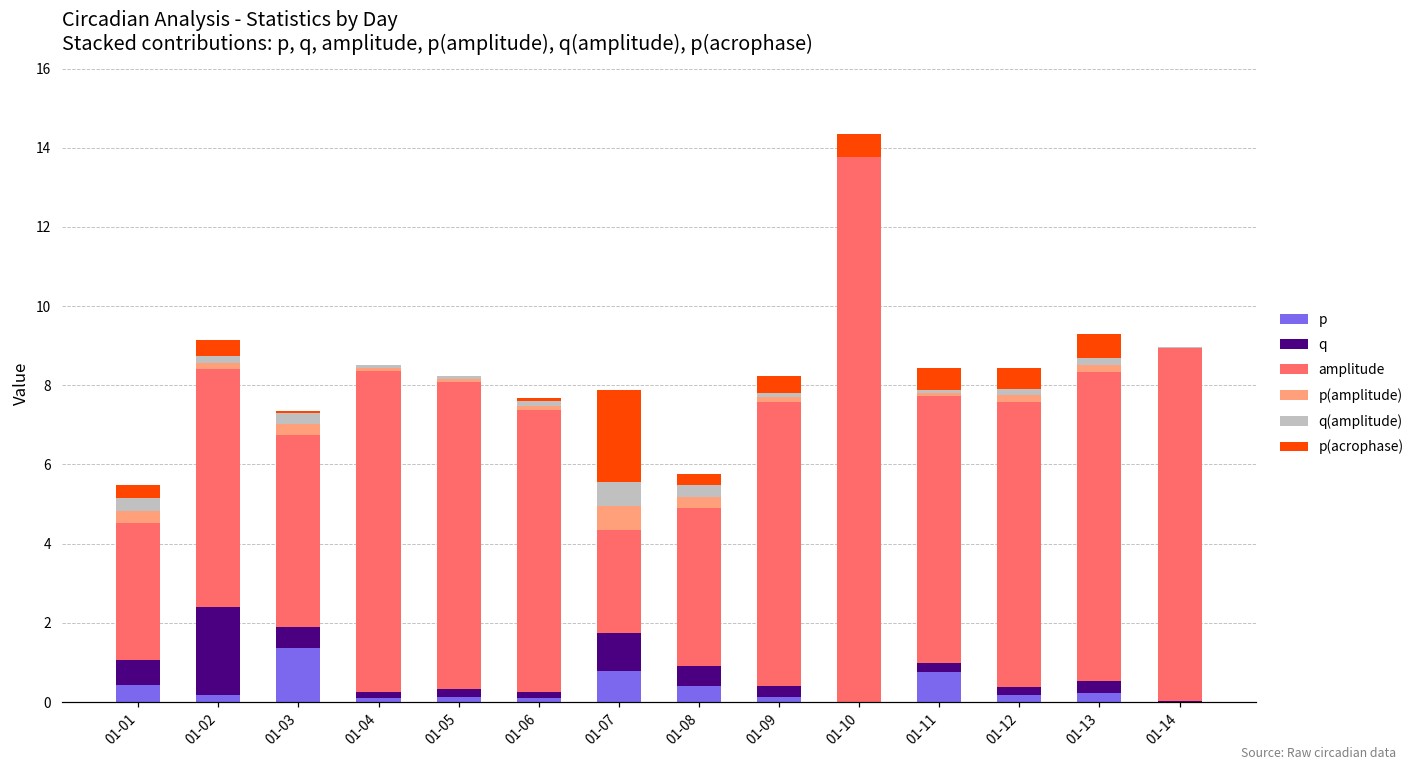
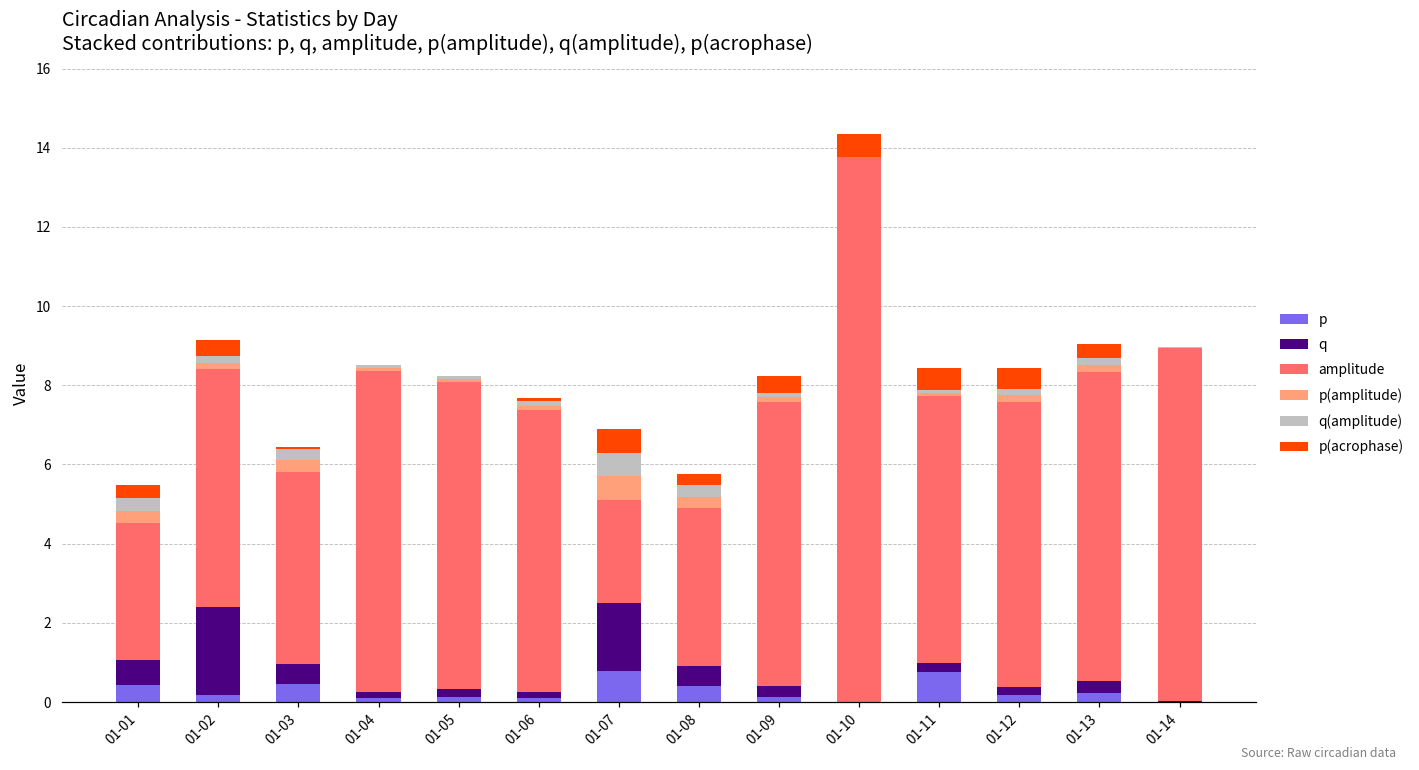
  {
    "p": {
      "01-01": 0.4,
      "01-02": 0.2,
-     "01-03": 1.4,
+     "01-03": 0.4,
      "01-04": 0.1,
      "01-05": 0.1,
      "01-06": 0.1,
      "01-07": 0.8,
      "01-08": 0.4,
      "01-09": 0.1,
      "01-11": 0.8,
      "01-12": 0.2,
      "01-13": 0.2
    },
    "q": {
      "01-01": 0.6,
      "01-02": 2.2,
      "01-03": 0.5,
      "01-04": 0.2,
      "01-05": 0.2,
      "01-06": 0.1,
-     "01-07": 1.0,
+     "01-07": 1.7,
      "01-08": 0.5,
      "01-09": 0.3,
      "01-11": 0.2,
      "01-12": 0.2,
      "01-13": 0.3
    },
    "q(amplitude)": {
      "01-01": 0.3,
      "01-02": 0.2,
      "01-03": 0.3,
      "01-04": 0.1,
      "01-05": 0.1,
      "01-06": 0.1,
      "01-07": 0.6,
      "01-08": 0.3,
      "01-09": 0.1,
      "01-11": 0.1,
      "01-12": 0.2,
      "01-13": 0.2
    },
    "p(acrophase)": {
      "01-01": 0.3,
      "01-02": 0.4,
      "01-06": 0.1,
-     "01-07": 2.3,
+     "01-07": 0.6,
      "01-08": 0.3,
      "01-09": 0.4,
      "01-10": 0.6,
      "01-11": 0.5,
      "01-12": 0.5,
-     "01-13": 0.6
+     "01-13": 0.4
    }
  }
